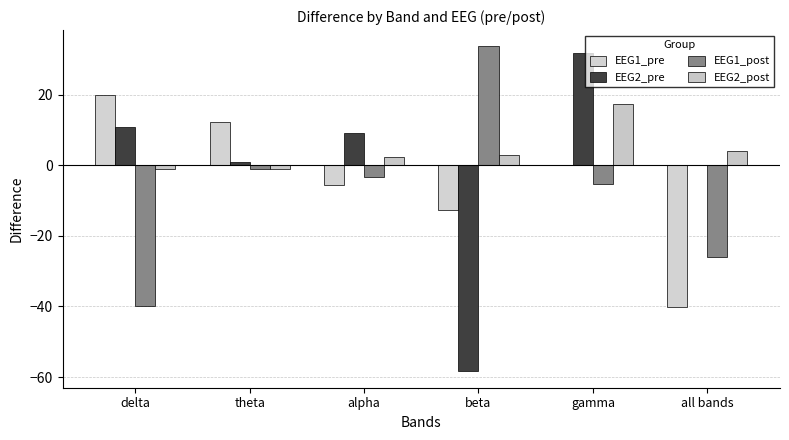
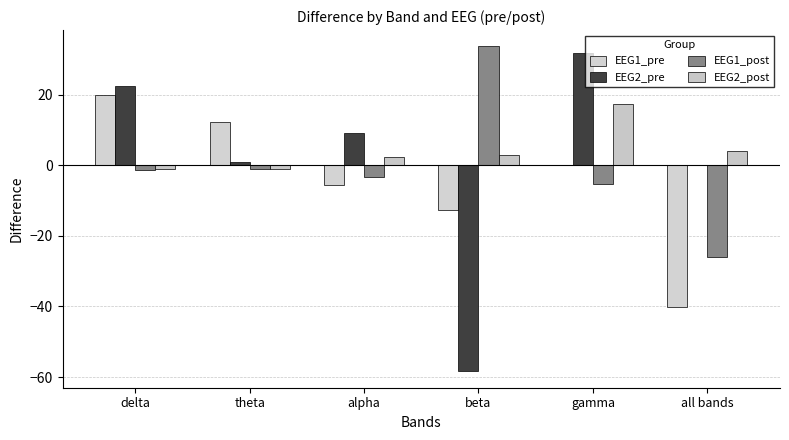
  {
    "EEG2_pre": {
-     "delta": 11,
+     "delta": 22,
      "theta": 1,
      "alpha": 9,
      "beta": -58,
      "gamma": 32,
      "all bands": 0
    },
    "EEG1_post": {
-     "delta": -40,
+     "delta": -1,
      "theta": -1,
      "alpha": -3,
      "beta": 34,
      "gamma": -5,
      "all bands": -26
    }
  }
